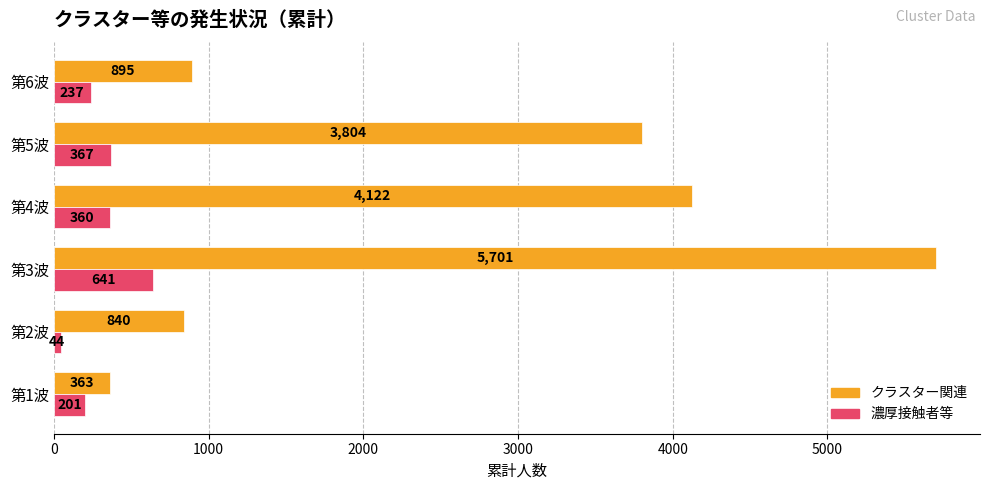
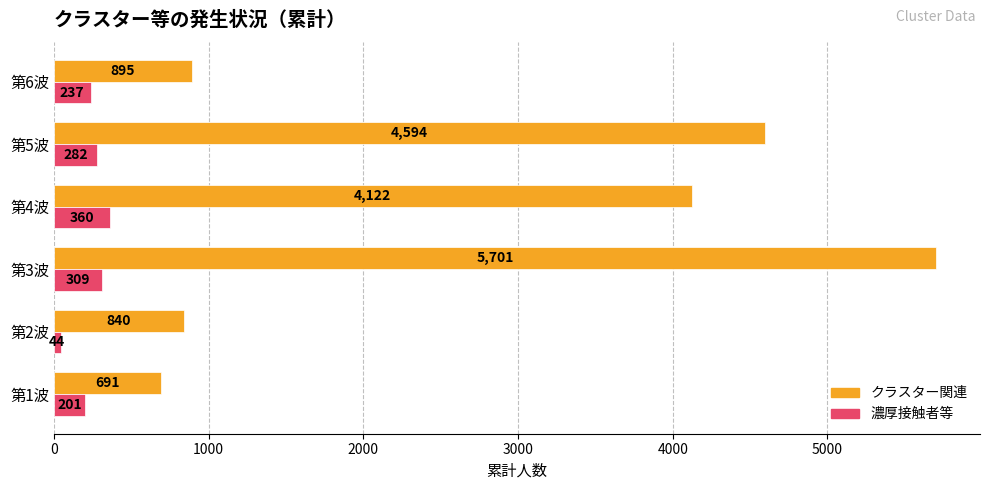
  {
    "クラスター関連": {
      "第6波": "895",
-     "第5波": "3,804",
+     "第5波": "4,594",
      "第4波": "4,122",
      "第3波": "5,701",
      "第2波": "840",
-     "第1波": "363"
+     "第1波": "691"
    },
    "濃厚接触者等": {
      "第6波": "237",
-     "第5波": "367",
+     "第5波": "282",
      "第4波": "360",
-     "第3波": "641",
+     "第3波": "309",
      "第2波": "44",
      "第1波": "201"
    }
  }
